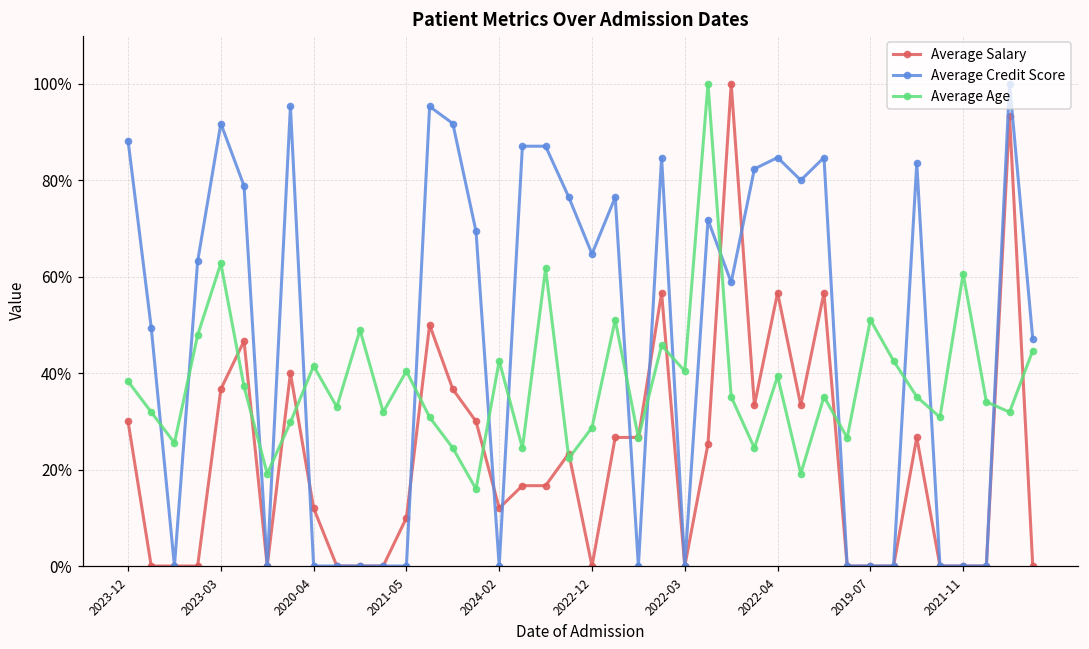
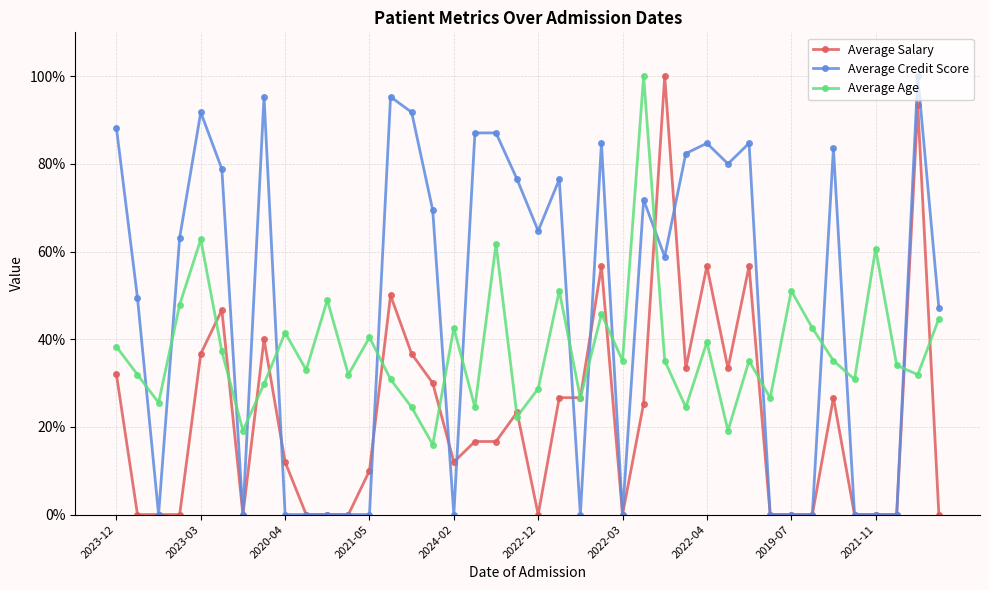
  {
    "Average Salary": {
-     "2023-12": "30%",
+     "2023-12": "32%",
      "2023-03": "37%",
      "2021-05": "10%"
    },
    "Average Credit Score": {
      "2023-12": "88%",
      "2023-03": "92%",
      "2021-05": "0%"
    },
    "Average Age": {
      "2023-12": "38%",
      "2023-03": "63%",
      "2021-05": "40%",
-     "2022-03": "40%",
+     "2022-03": "35%",
      "2019-07": "51%",
      "2021-11": "61%"
    }
  }
